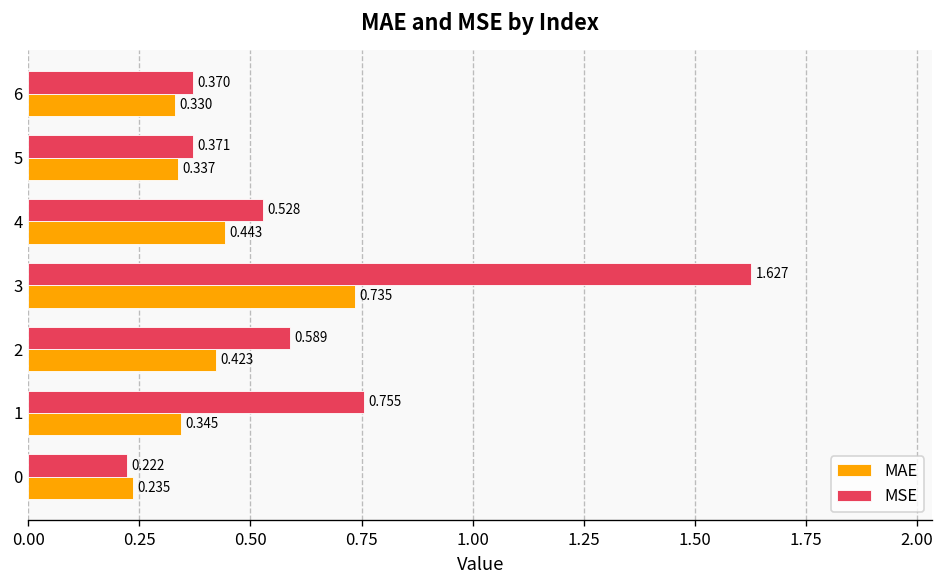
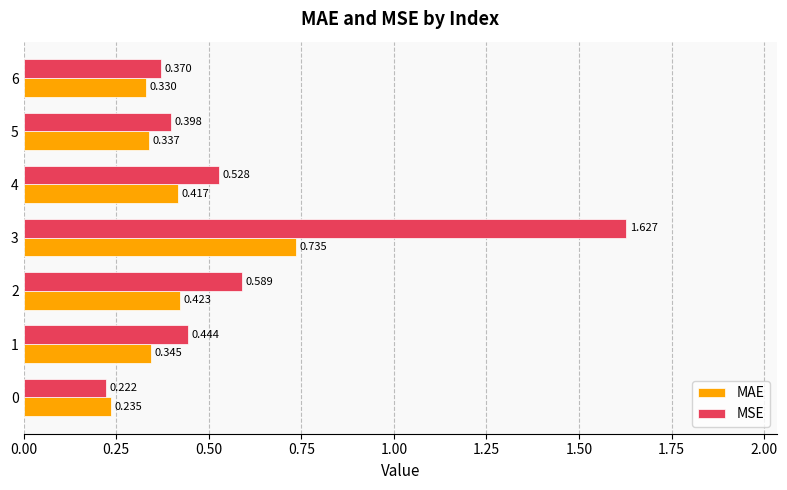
  {
    "MAE": {
      "6": 0.330,
      "5": 0.337,
-     "4": 0.443,
+     "4": 0.417,
      "3": 0.735,
      "2": 0.423,
      "1": 0.345,
      "0": 0.235
    },
    "MSE": {
      "6": 0.370,
-     "5": 0.371,
+     "5": 0.398,
      "4": 0.528,
      "3": 1.627,
      "2": 0.589,
-     "1": 0.755,
+     "1": 0.444,
      "0": 0.222
    }
  }
